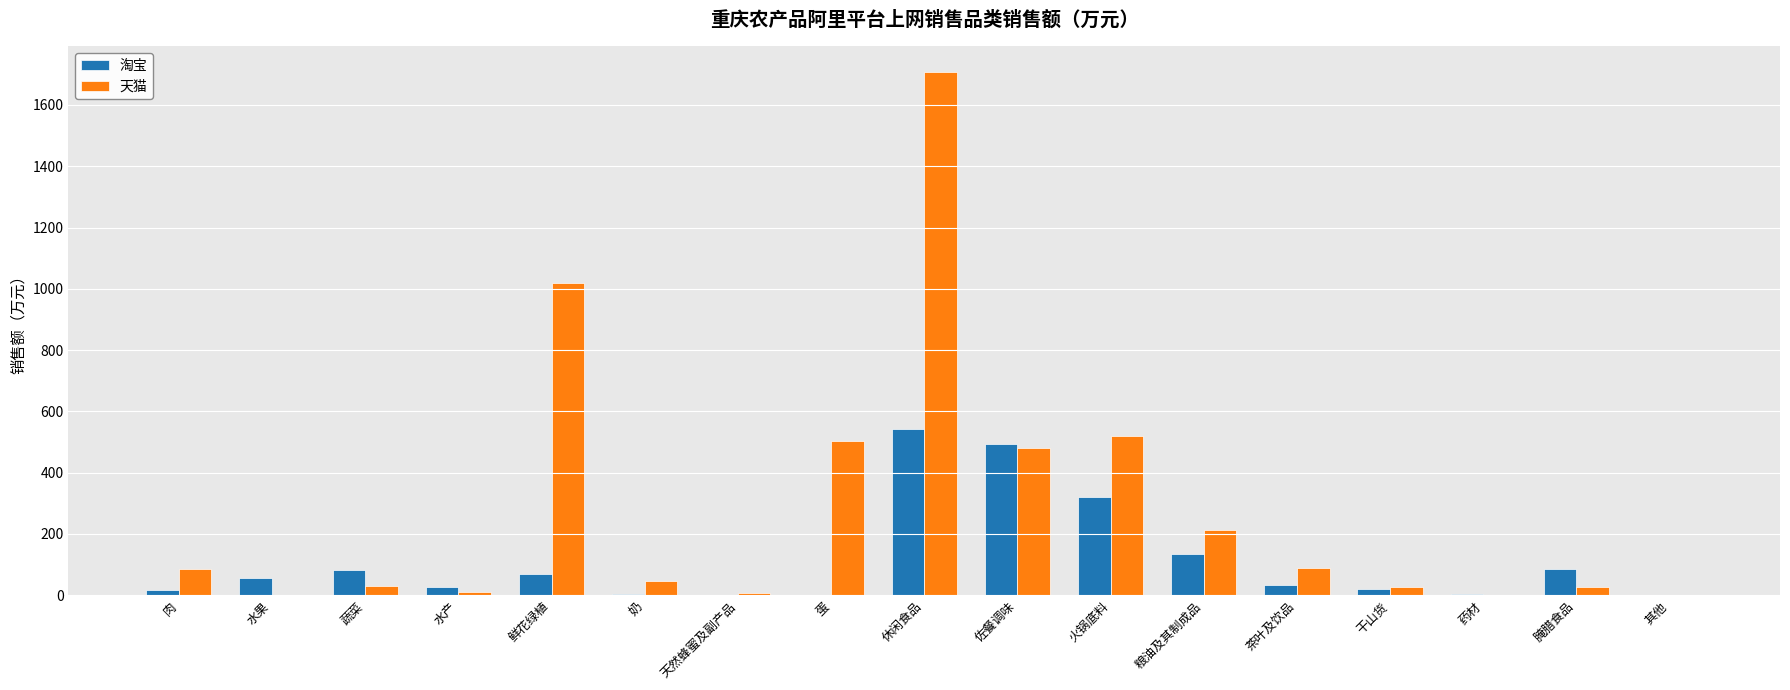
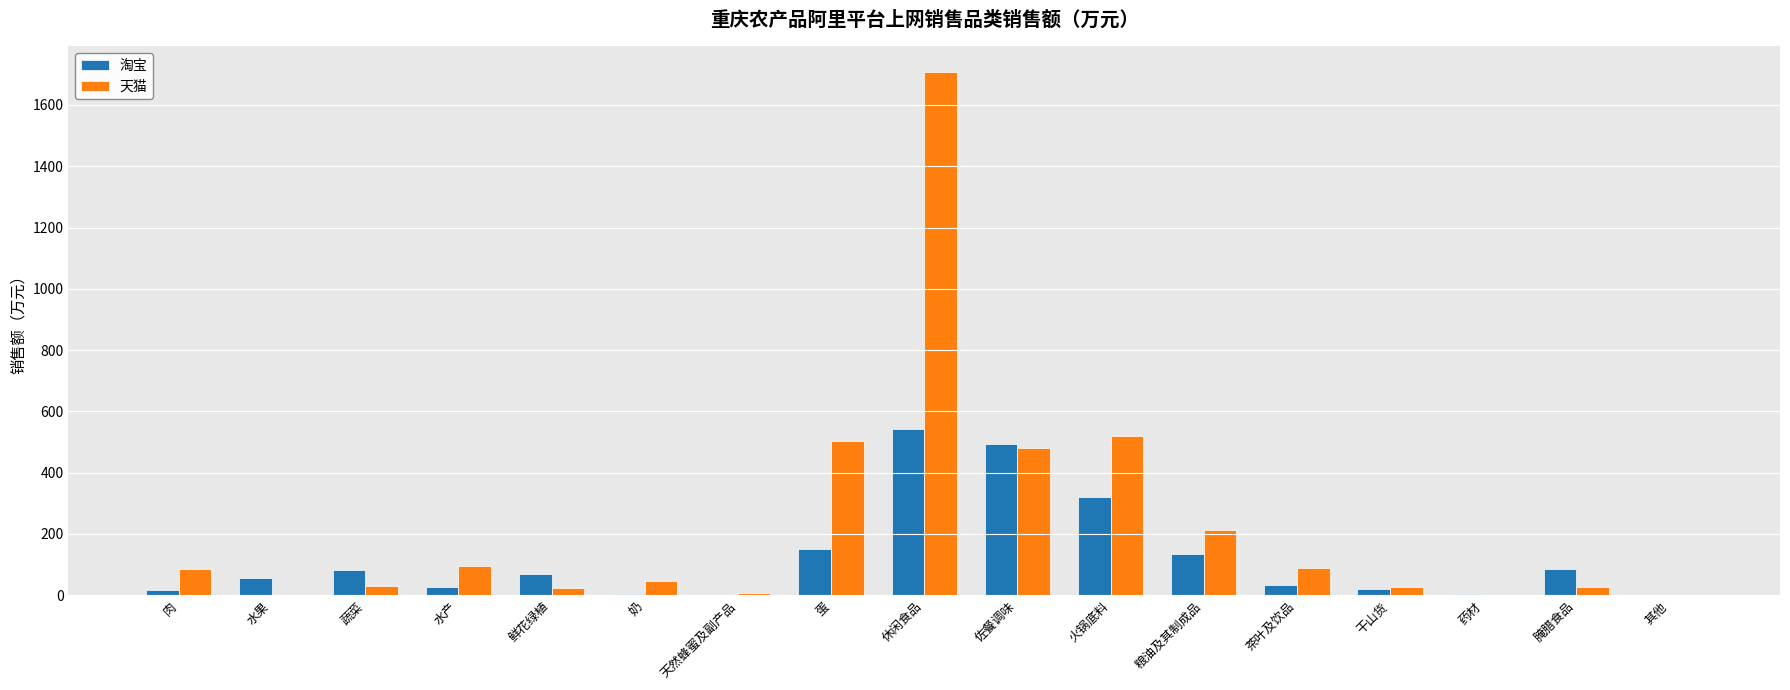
  {
    "淘宝": {
      "肉": 20,
      "水果": 50,
      "蔬菜": 80,
      "水产": 30,
      "鲜花绿植": 70,
-     "蛋": 0,
+     "蛋": 150,
      "休闲食品": 540,
      "佐餐调味": 490,
      "火锅底料": 320,
      "粮油及其制成品": 130,
      "茶叶及饮品": 30,
      "干山货": 20,
      "腌腊食品": 80
    },
    "天猫": {
      "肉": 90,
      "蔬菜": 30,
-     "水产": 10,
-     "鲜花绿植": 1020,
+     "水产": 100,
+     "鲜花绿植": 20,
      "奶": 50,
      "蛋": 500,
      "休闲食品": 1710,
      "佐餐调味": 480,
      "火锅底料": 520,
      "粮油及其制成品": 210,
      "茶叶及饮品": 90,
      "干山货": 30,
      "腌腊食品": 30,
      "其他": 0
    }
  }
